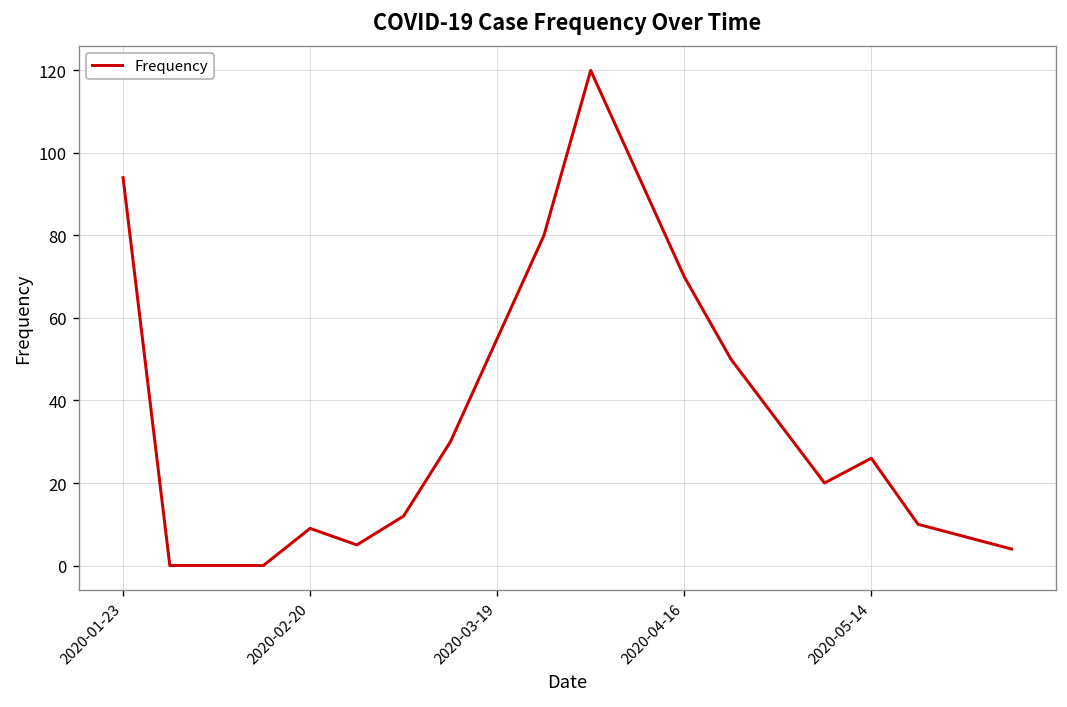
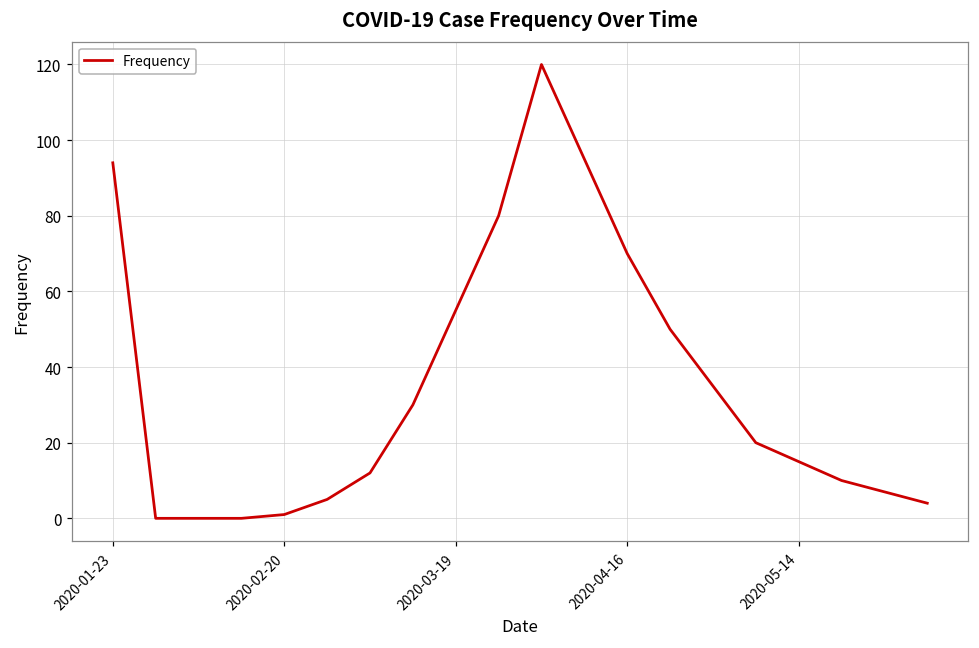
  {
    "2020-01-23": 94,
-   "2020-02-20": 9,
+   "2020-02-20": 1,
    "2020-03-19": 55,
    "2020-04-16": 70,
-   "2020-05-14": 26
+   "2020-05-14": 15
  }
